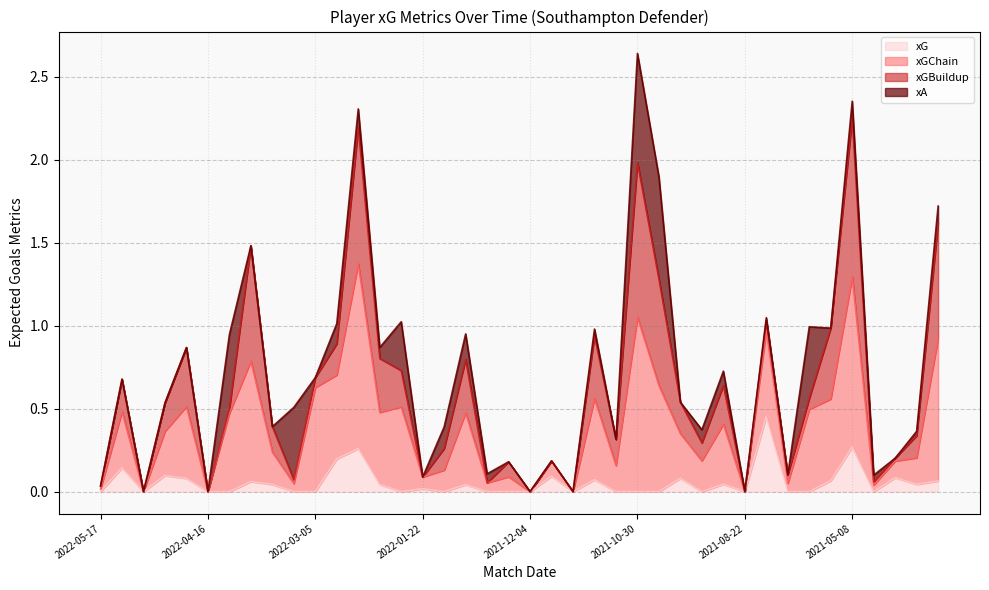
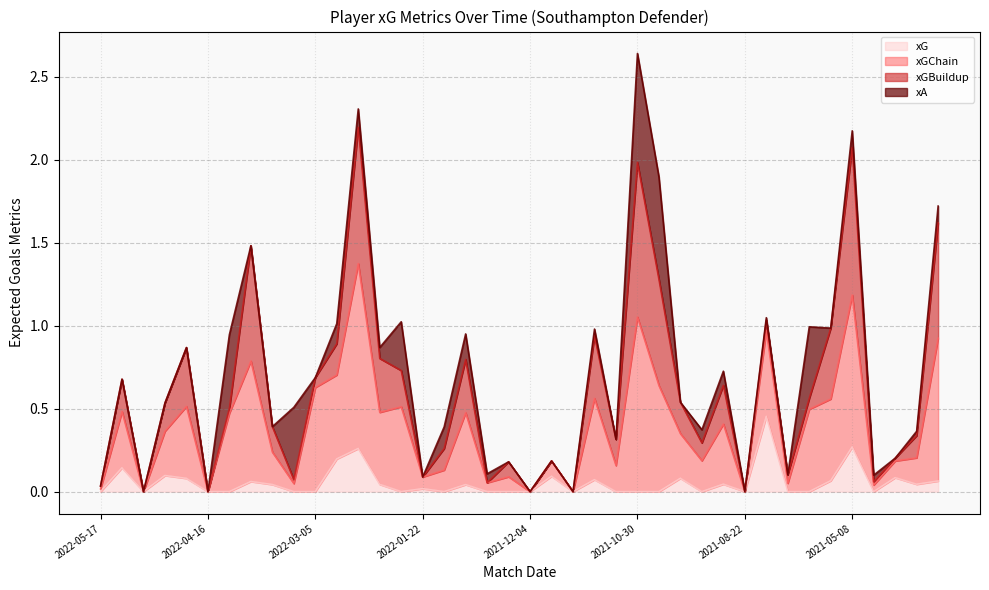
  {
    "xG": {
      "2022-05-17": 0.00,
      "2022-03-05": 0.00,
      "2022-01-22": 0.02,
      "2021-10-30": 0.00,
      "2021-05-08": 0.27
    },
    "xGChain": {
      "2022-05-17": 0.02,
      "2022-03-05": 0.63,
      "2021-10-30": 1.05,
-     "2021-05-08": 1.03
+     "2021-05-08": 0.92
    },
    "xGBuildup": {
      "2021-10-30": 0.93,
-     "2021-05-08": 0.96
+     "2021-05-08": 0.89
    },
    "xA": {
      "2021-10-30": 0.66,
      "2021-05-08": 0.10
    }
  }
